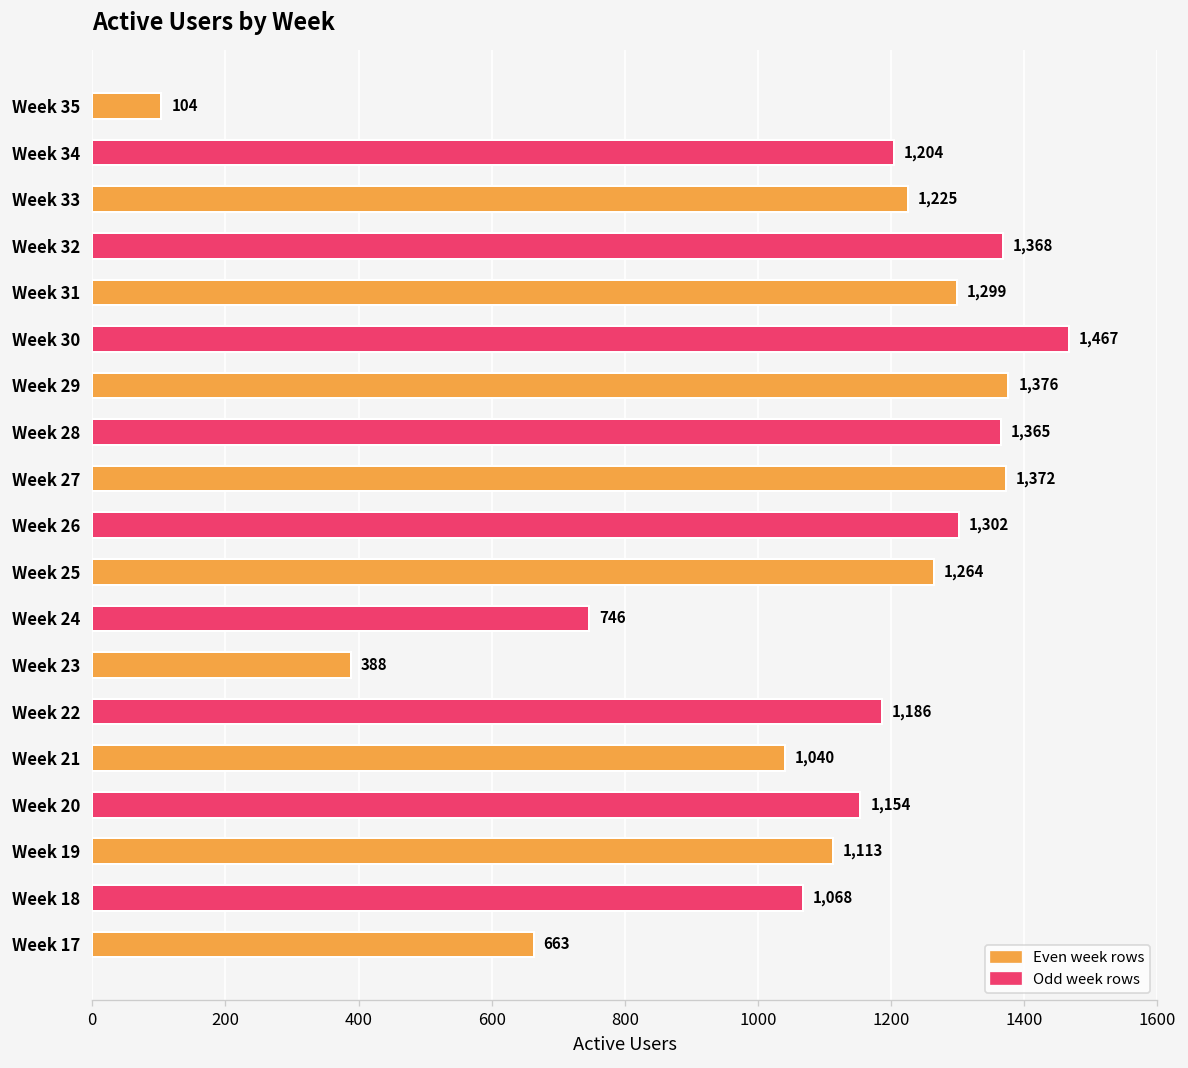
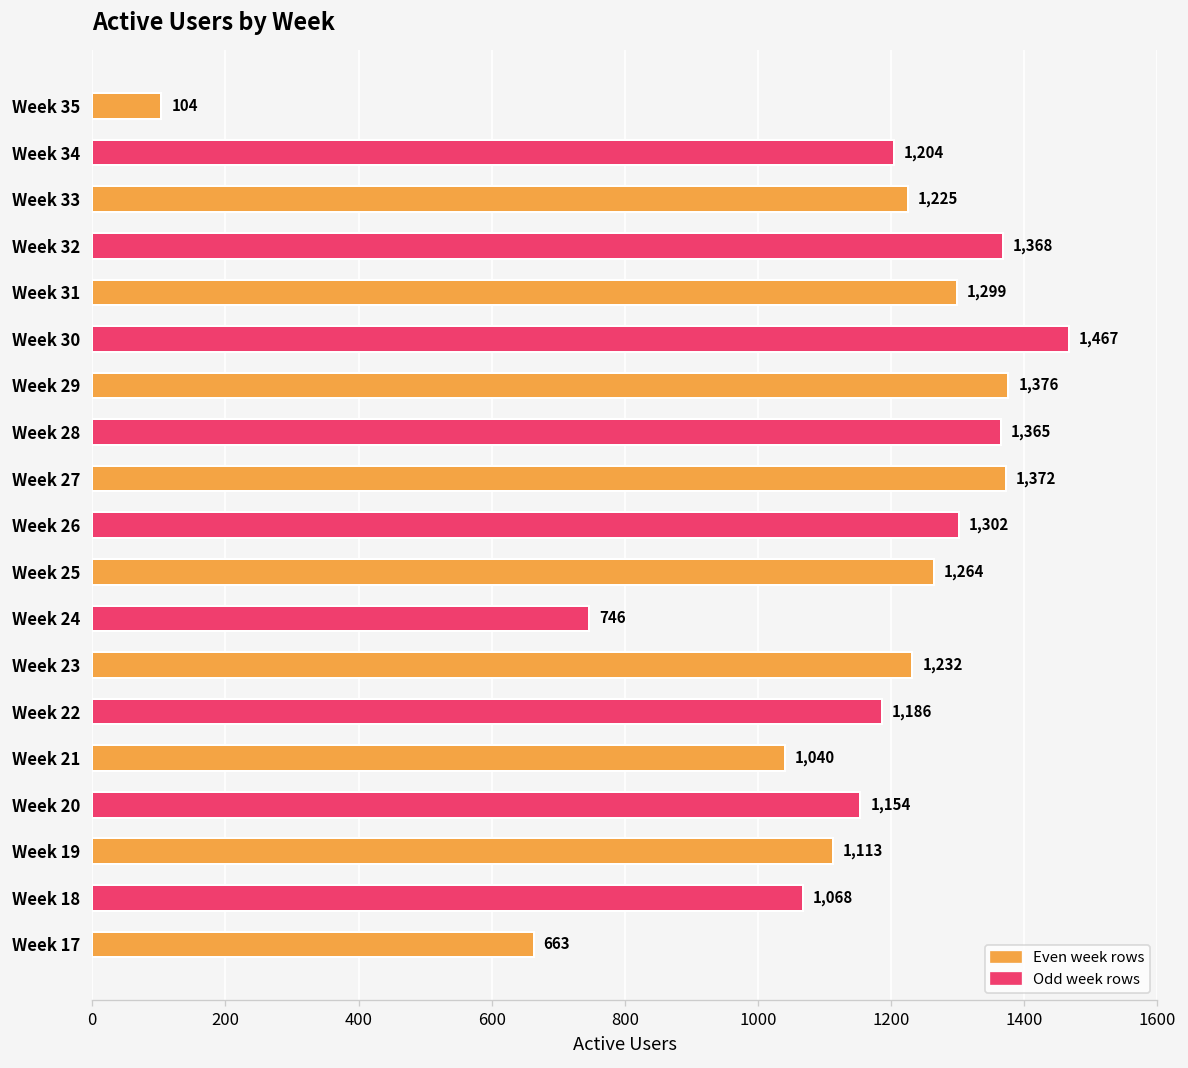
  {
    "Week 35": "104",
    "Week 34": "1,204",
    "Week 33": "1,225",
    "Week 32": "1,368",
    "Week 31": "1,299",
    "Week 30": "1,467",
    "Week 29": "1,376",
    "Week 28": "1,365",
    "Week 27": "1,372",
    "Week 26": "1,302",
    "Week 25": "1,264",
    "Week 24": "746",
-   "Week 23": "388",
+   "Week 23": "1,232",
    "Week 22": "1,186",
    "Week 21": "1,040",
    "Week 20": "1,154",
    "Week 19": "1,113",
    "Week 18": "1,068",
    "Week 17": "663"
  }
